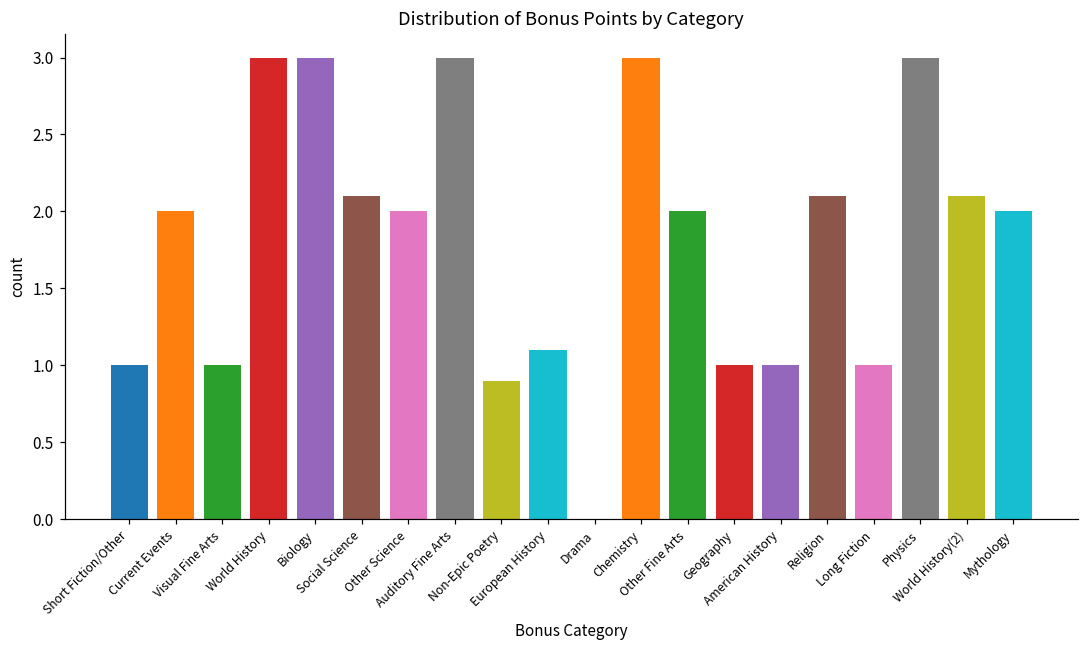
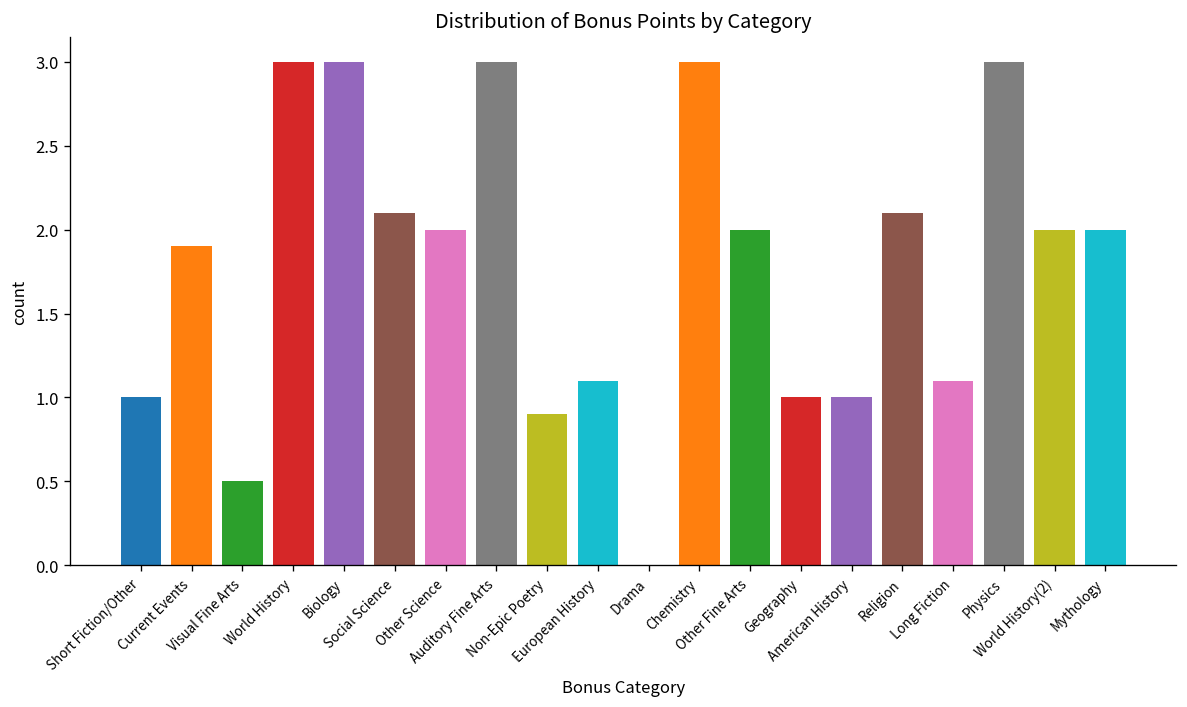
  {
    "Short Fiction/Other": 1.0,
-   "Current Events": 2.0,
-   "Visual Fine Arts": 1.0,
+   "Current Events": 1.9,
+   "Visual Fine Arts": 0.5,
    "World History": 3.0,
    "Biology": 3.0,
    "Social Science": 2.1,
    "Other Science": 2.0,
    "Auditory Fine Arts": 3.0,
    "Non-Epic Poetry": 0.9,
    "European History": 1.1,
    "Drama": 0.0,
    "Chemistry": 3.0,
    "Other Fine Arts": 2.0,
    "Geography": 1.0,
    "American History": 1.0,
    "Religion": 2.1,
-   "Long Fiction": 1.0,
+   "Long Fiction": 1.1,
    "Physics": 3.0,
-   "World History(2)": 2.1,
+   "World History(2)": 2.0,
    "Mythology": 2.0
  }
